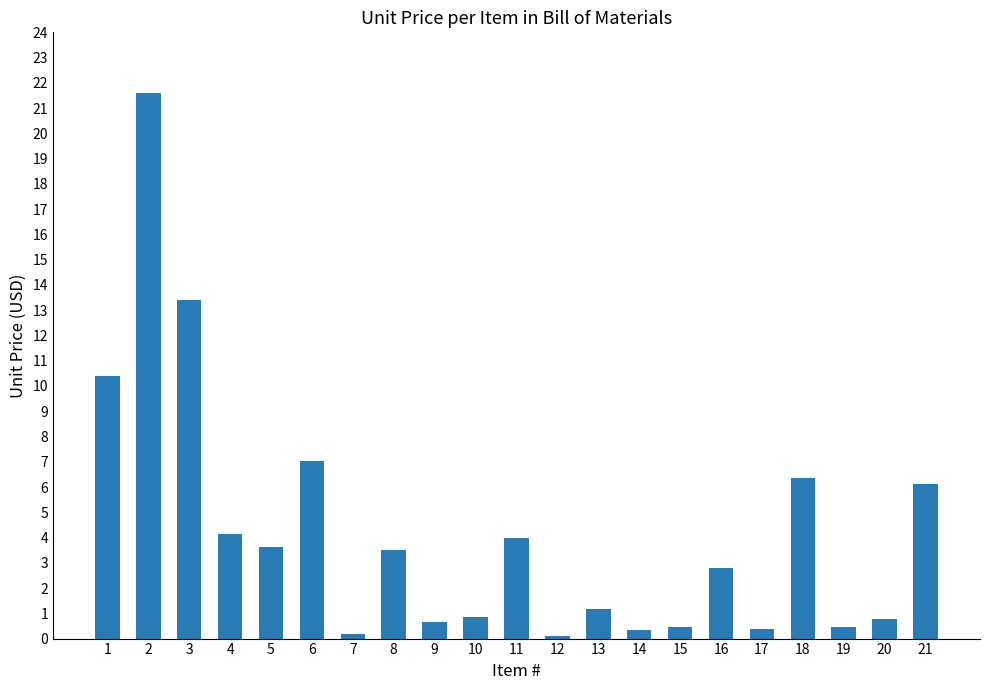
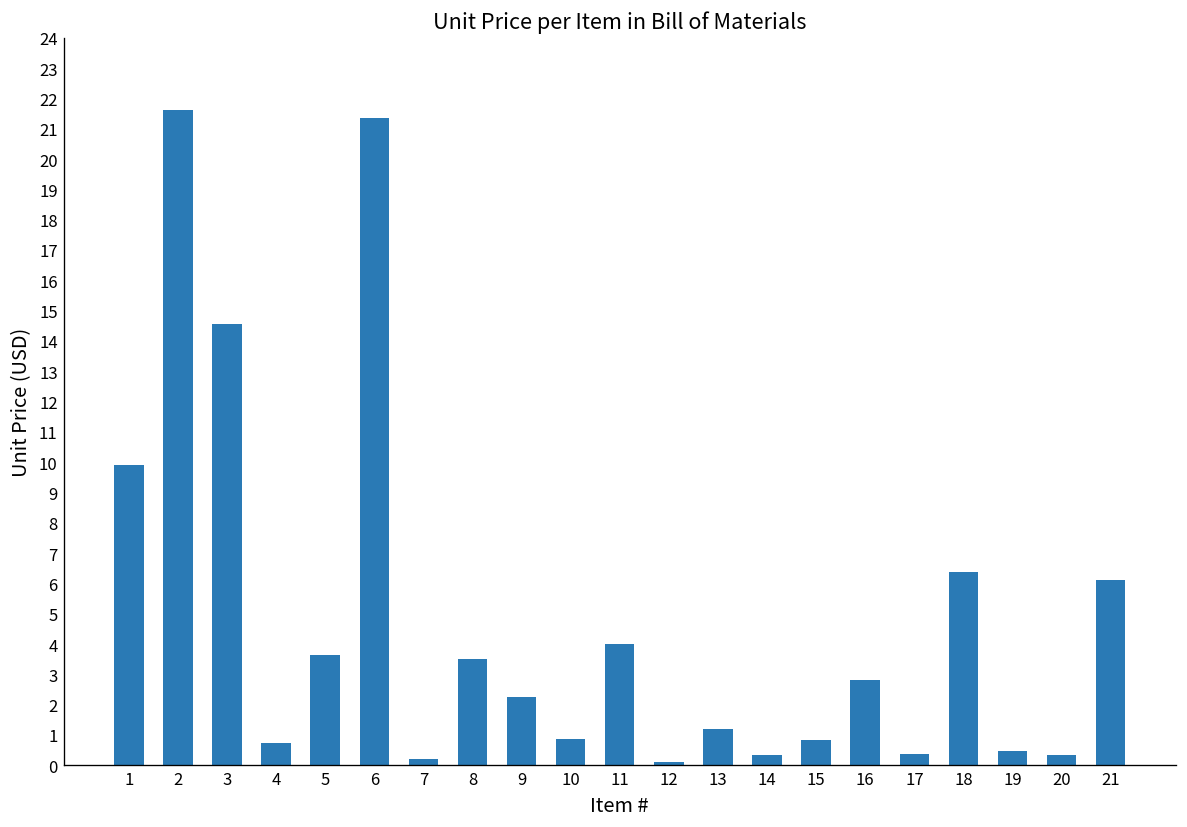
  {
-   "1": 10.4,
+   "1": 9.9,
    "2": 21.6,
-   "3": 13.4,
-   "4": 4.1,
+   "3": 14.6,
+   "4": 0.7,
    "5": 3.6,
-   "6": 7.0,
+   "6": 21.4,
    "7": 0.2,
    "8": 3.5,
-   "9": 0.7,
+   "9": 2.3,
    "10": 0.9,
    "11": 4.0,
    "12": 0.1,
    "13": 1.2,
    "14": 0.4,
-   "15": 0.5,
+   "15": 0.8,
    "16": 2.8,
    "17": 0.4,
    "18": 6.4,
    "19": 0.5,
-   "20": 0.8,
+   "20": 0.4,
    "21": 6.1
  }
